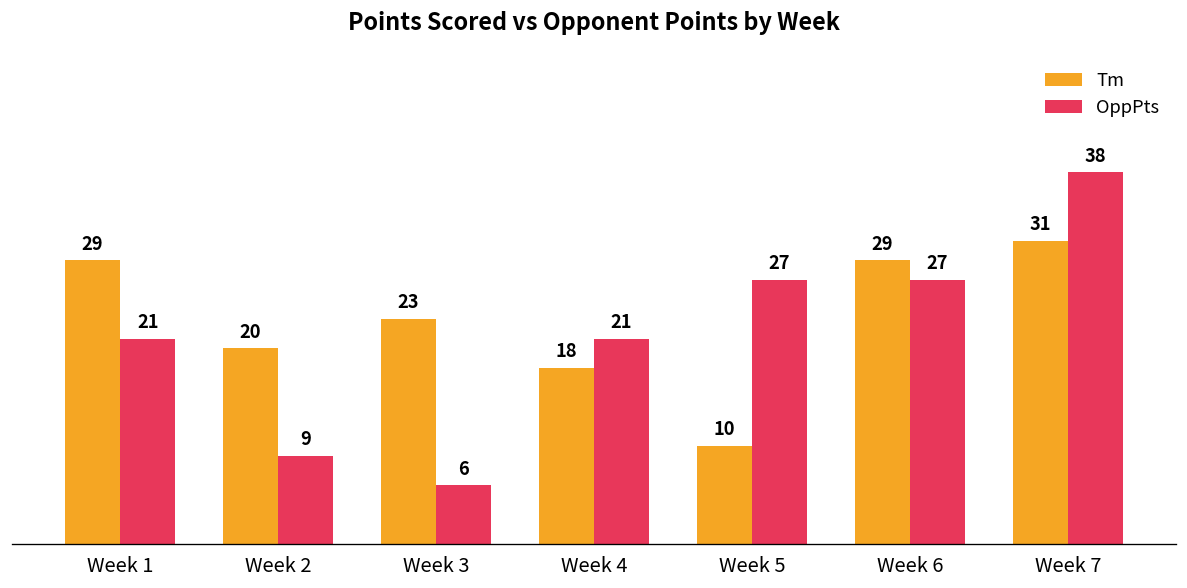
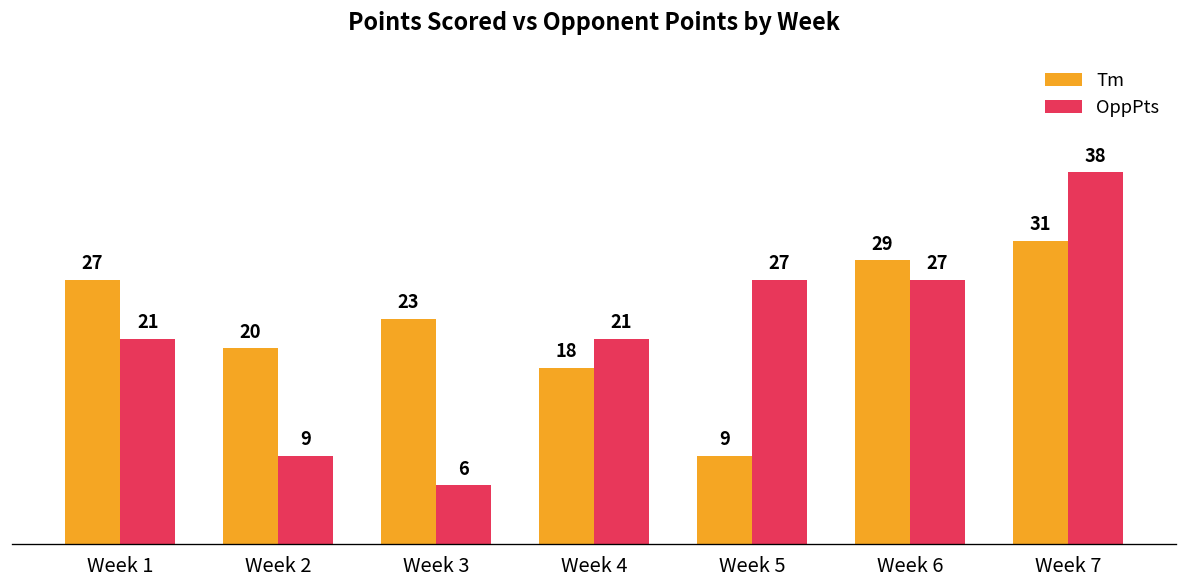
  {
    "Tm": {
-     "Week 1": 29,
+     "Week 1": 27,
      "Week 2": 20,
      "Week 3": 23,
      "Week 4": 18,
-     "Week 5": 10,
+     "Week 5": 9,
      "Week 6": 29,
      "Week 7": 31
    },
    "OppPts": {
      "Week 1": 21,
      "Week 2": 9,
      "Week 3": 6,
      "Week 4": 21,
      "Week 5": 27,
      "Week 6": 27,
      "Week 7": 38
    }
  }
